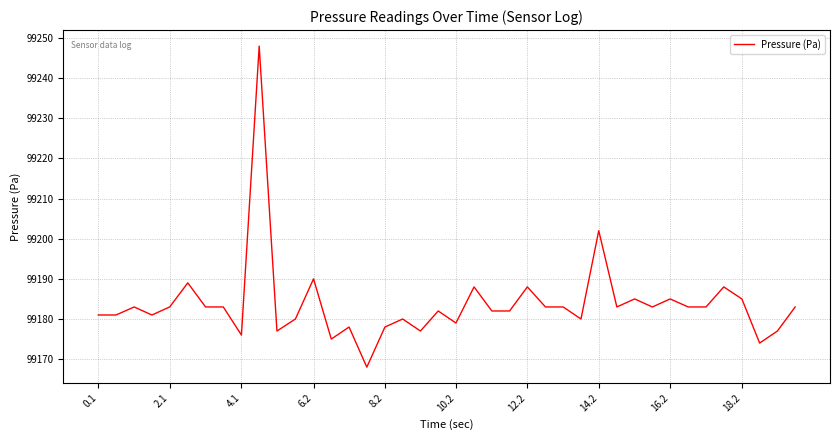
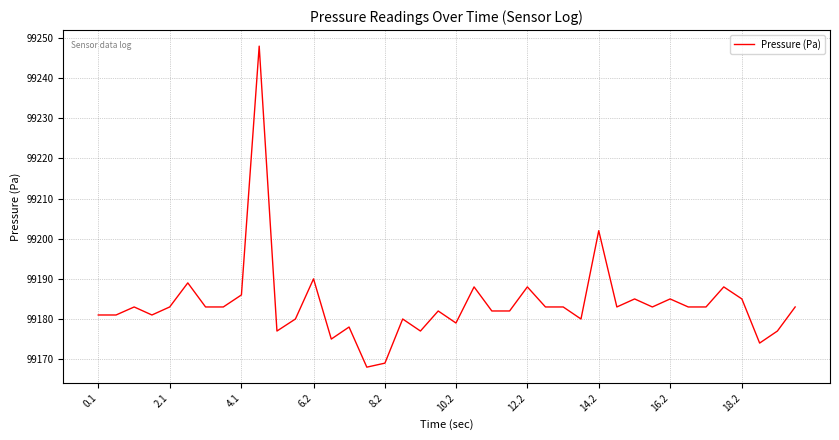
  {
    "0.1": 99181,
    "2.1": 99183,
-   "4.1": 99176,
+   "4.1": 99186,
    "6.2": 99190,
-   "8.2": 99178,
+   "8.2": 99169,
    "10.2": 99179,
    "12.2": 99188,
    "14.2": 99202,
    "16.2": 99185,
    "18.2": 99185
  }
